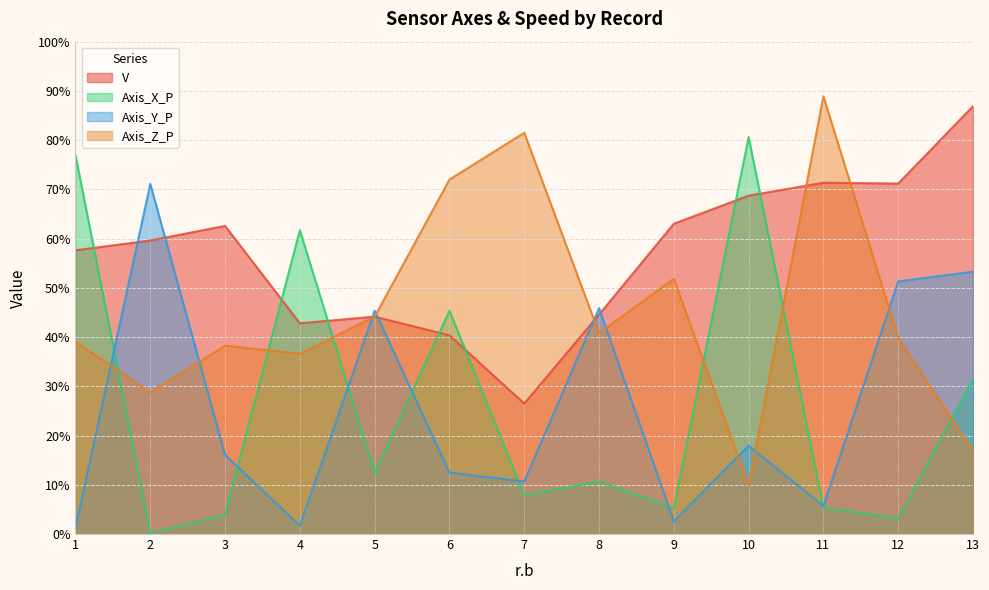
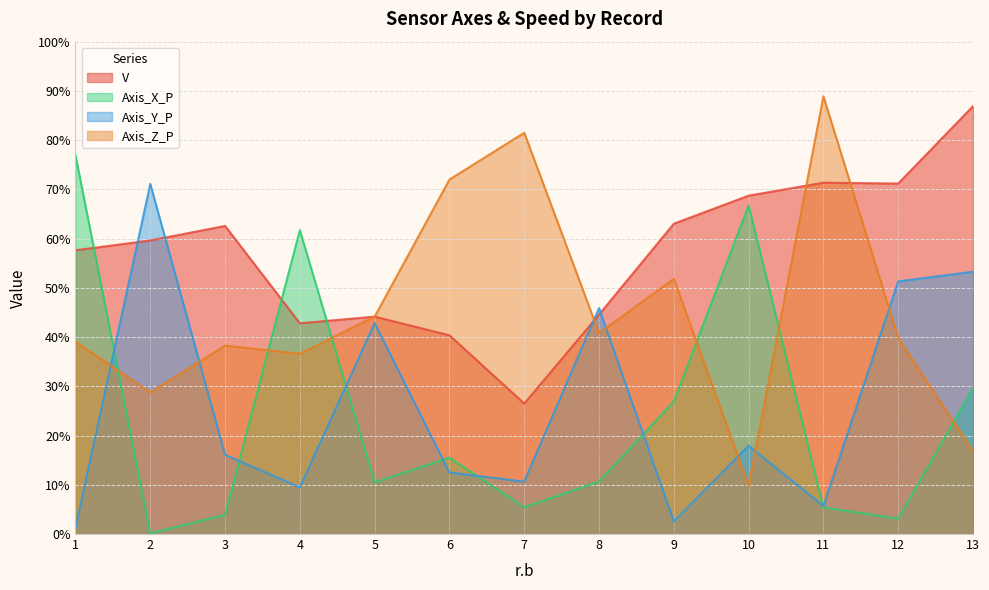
  {
    "Axis_X_P": {
      "1": "77%",
      "2": "0%",
      "3": "4%",
      "4": "62%",
-     "5": "12%",
-     "6": "45%",
-     "7": "8%",
+     "5": "10%",
+     "6": "16%",
+     "7": "5%",
      "8": "11%",
-     "9": "5%",
-     "10": "81%",
+     "9": "27%",
+     "10": "67%",
      "12": "3%",
-     "13": "32%"
+     "13": "30%"
    },
    "Axis_Y_P": {
      "1": "1%",
      "2": "71%",
      "3": "16%",
-     "4": "2%",
-     "5": "45%",
+     "4": "9%",
+     "5": "43%",
      "6": "12%",
      "7": "11%",
      "8": "46%",
      "9": "3%",
      "10": "18%",
      "12": "51%",
      "13": "53%"
    }
  }
